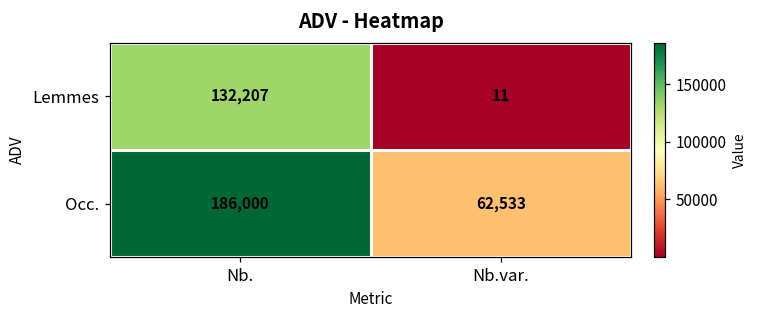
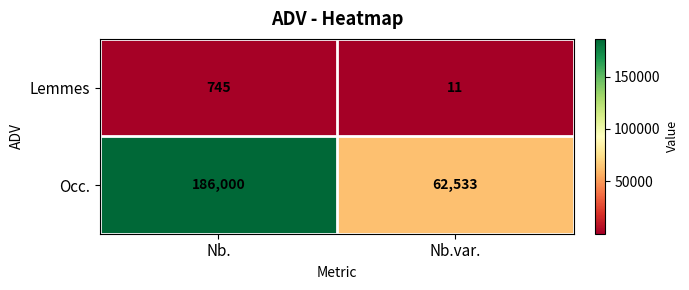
  {
    "Lemmes": {
-     "Nb.": "132,207",
+     "Nb.": "745",
      "Nb.var.": "11"
    },
    "Occ.": {
      "Nb.": "186,000",
      "Nb.var.": "62,533"
    }
  }
